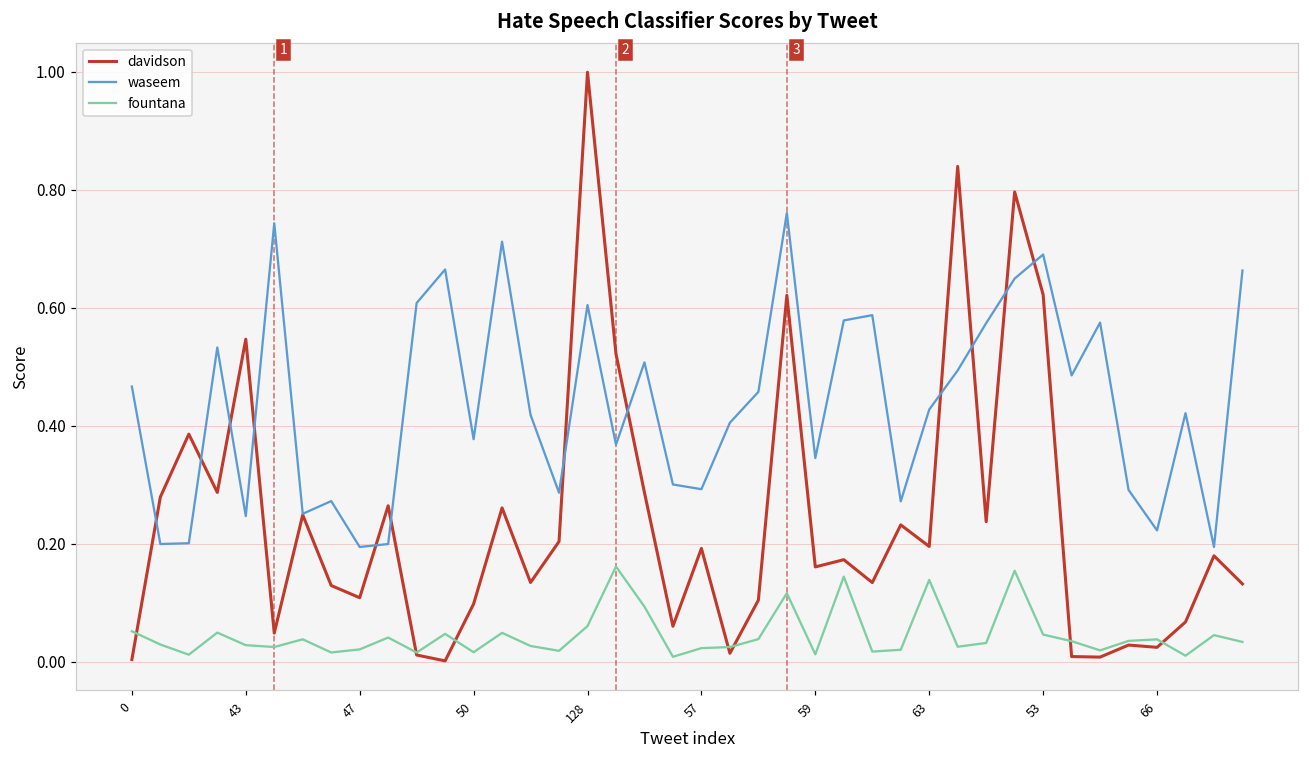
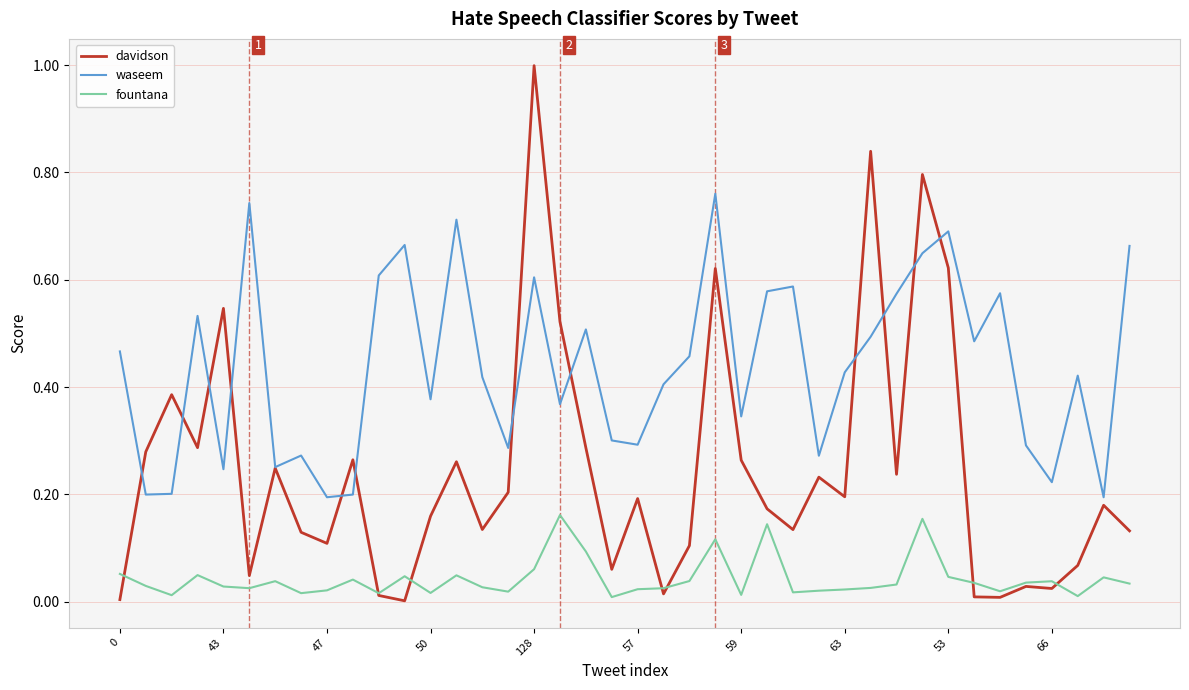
  {
    "davidson": {
      "0": 0.00,
      "43": 0.55,
      "47": 0.11,
-     "50": 0.10,
+     "50": 0.16,
      "128": 1.00,
      "57": 0.19,
-     "59": 0.16,
+     "59": 0.26,
      "63": 0.20,
      "53": 0.62,
      "66": 0.02
    },
    "waseem": {
      "0": 0.47,
      "43": 0.25,
      "47": 0.19,
      "50": 0.38,
      "128": 0.60,
      "57": 0.29,
      "59": 0.35,
      "63": 0.43,
      "53": 0.69,
      "66": 0.22
    },
    "fountana": {
      "0": 0.05,
      "43": 0.03,
      "47": 0.02,
      "50": 0.02,
      "128": 0.06,
      "57": 0.02,
      "59": 0.01,
-     "63": 0.14,
+     "63": 0.02,
      "53": 0.05,
      "66": 0.04
    }
  }
